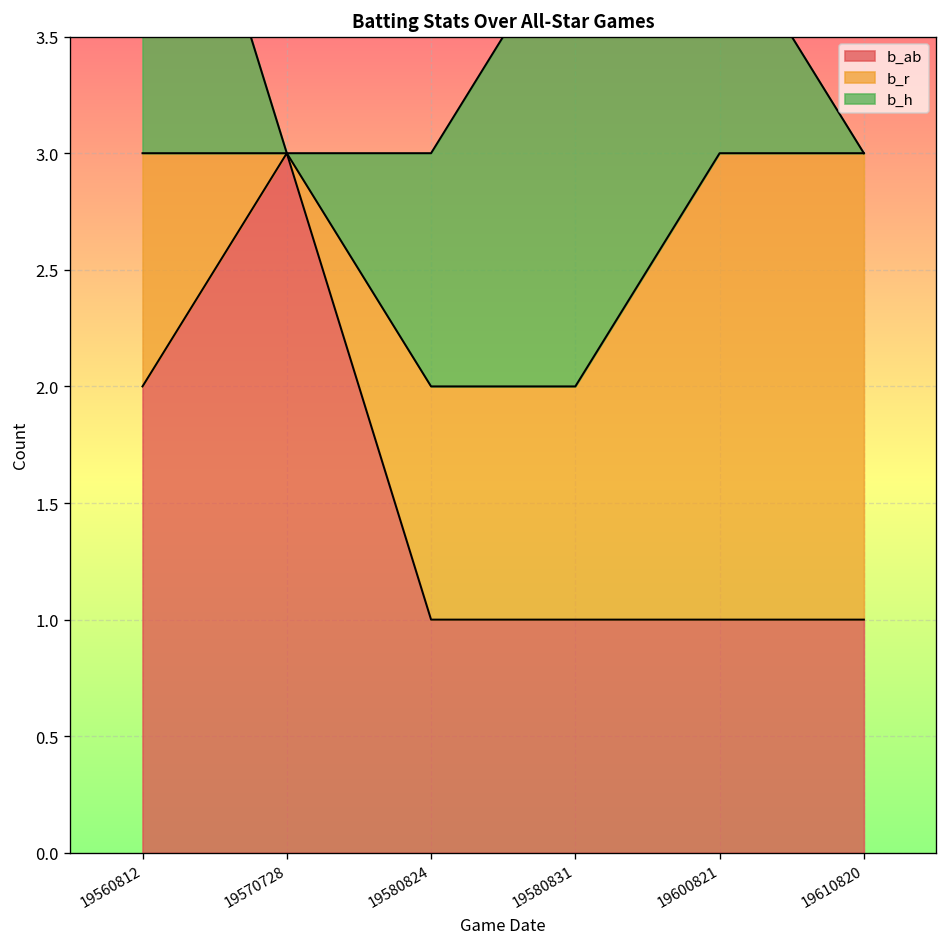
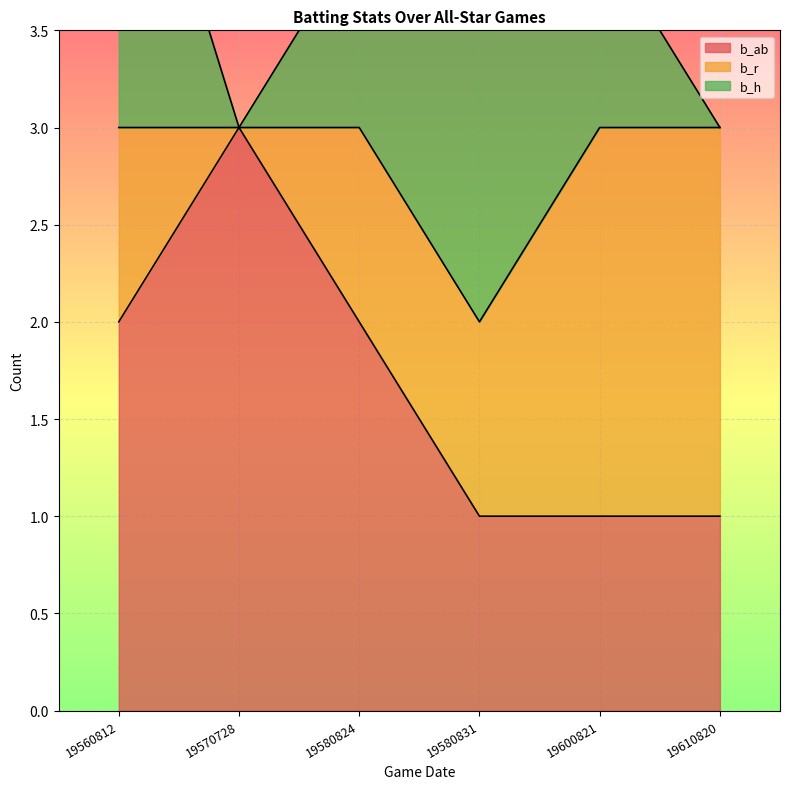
  {
    "b_ab": {
      "19560812": 2,
-     "19580824": 1,
+     "19580824": 2,
      "19580831": 1,
      "19600821": 1,
      "19610820": 1
    },
    "b_r": {
      "19560812": 3,
      "19580831": 2,
      "19600821": 3
    }
  }
